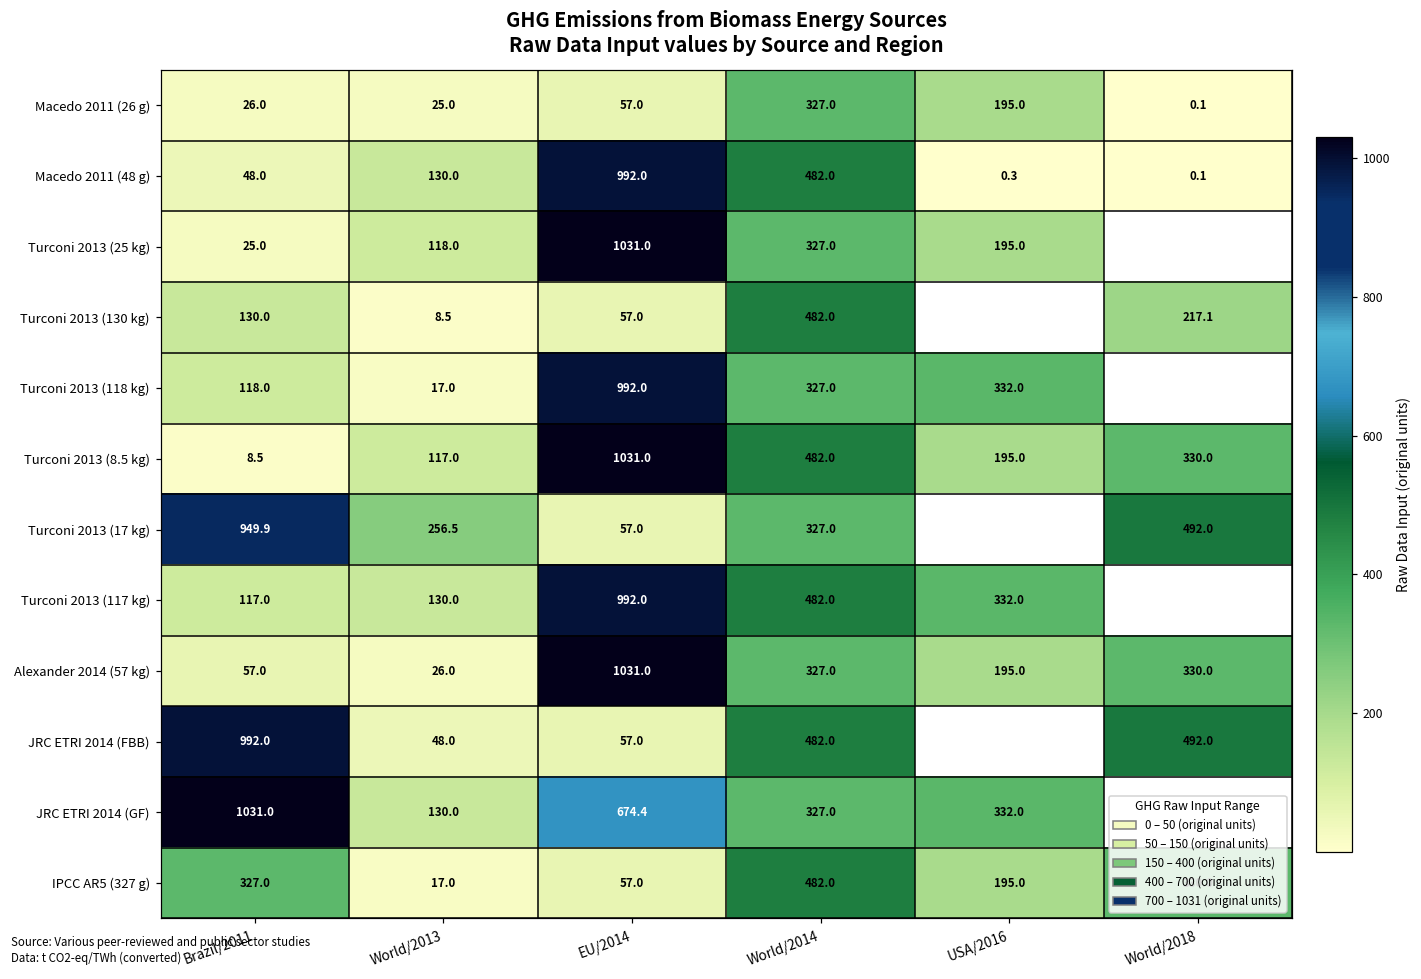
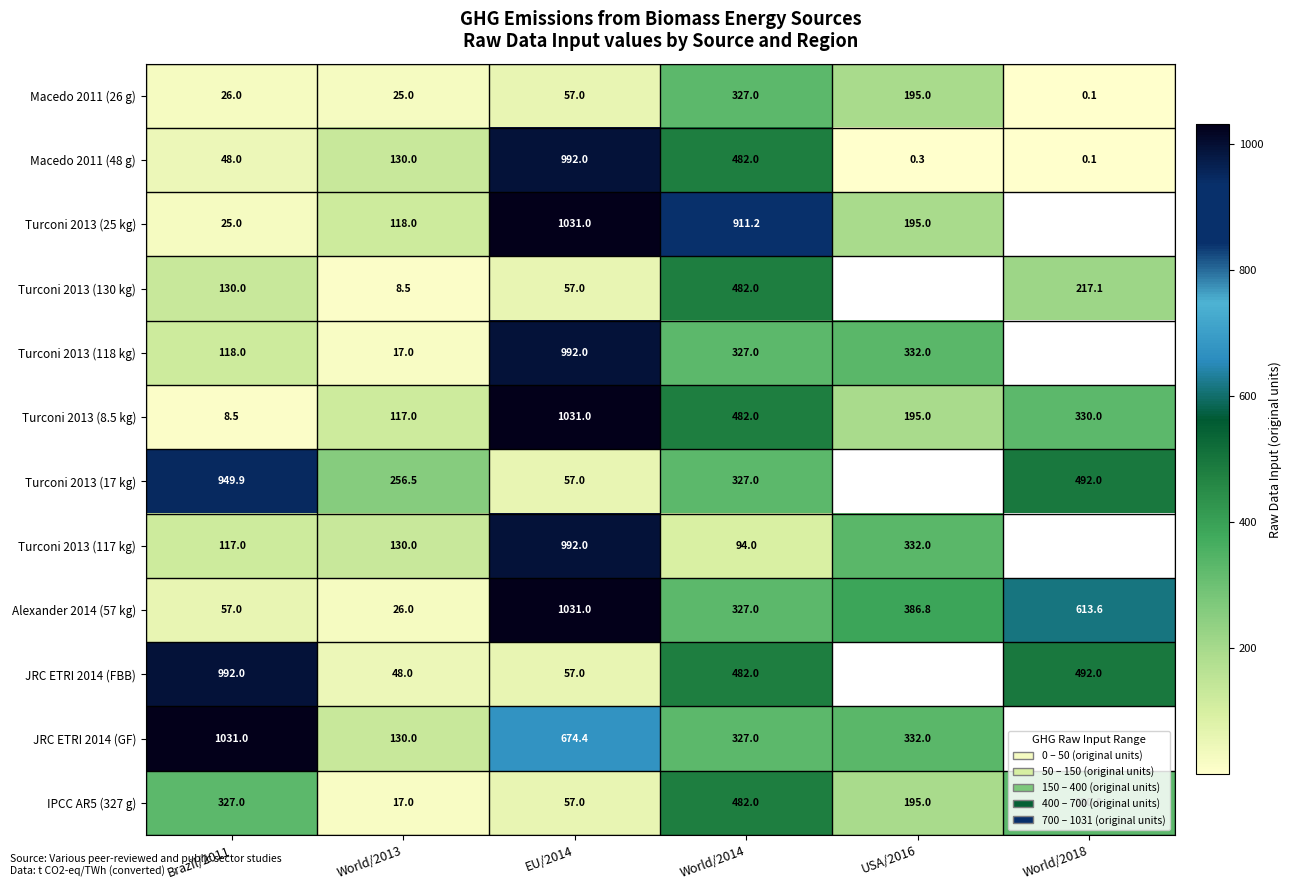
  {
    "Macedo 2011 (26 g)": {
      "Brazil/2011": 26.0,
      "World/2013": 25.0,
      "EU/2014": 57.0,
      "World/2014": 327.0,
      "USA/2016": 195.0,
      "World/2018": 0.1
    },
    "Macedo 2011 (48 g)": {
      "Brazil/2011": 48.0,
      "World/2013": 130.0,
      "EU/2014": 992.0,
      "World/2014": 482.0,
      "USA/2016": 0.3,
      "World/2018": 0.1
    },
    "Turconi 2013 (25 kg)": {
      "Brazil/2011": 25.0,
      "World/2013": 118.0,
      "EU/2014": 1031.0,
-     "World/2014": 327.0,
+     "World/2014": 911.2,
      "USA/2016": 195.0
    },
    "Turconi 2013 (130 kg)": {
      "Brazil/2011": 130.0,
      "World/2013": 8.5,
      "EU/2014": 57.0,
      "World/2014": 482.0,
      "World/2018": 217.1
    },
    "Turconi 2013 (118 kg)": {
      "Brazil/2011": 118.0,
      "World/2013": 17.0,
      "EU/2014": 992.0,
      "World/2014": 327.0,
      "USA/2016": 332.0
    },
    "Turconi 2013 (8.5 kg)": {
      "Brazil/2011": 8.5,
      "World/2013": 117.0,
      "EU/2014": 1031.0,
      "World/2014": 482.0,
      "USA/2016": 195.0,
      "World/2018": 330.0
    },
    "Turconi 2013 (17 kg)": {
      "Brazil/2011": 949.9,
      "World/2013": 256.5,
      "EU/2014": 57.0,
      "World/2014": 327.0,
      "World/2018": 492.0
    },
    "Turconi 2013 (117 kg)": {
      "Brazil/2011": 117.0,
      "World/2013": 130.0,
      "EU/2014": 992.0,
-     "World/2014": 482.0,
+     "World/2014": 94.0,
      "USA/2016": 332.0
    },
    "Alexander 2014 (57 kg)": {
      "Brazil/2011": 57.0,
      "World/2013": 26.0,
      "EU/2014": 1031.0,
      "World/2014": 327.0,
-     "USA/2016": 195.0,
-     "World/2018": 330.0
+     "USA/2016": 386.8,
+     "World/2018": 613.6
    },
    "JRC ETRI 2014 (FBB)": {
      "Brazil/2011": 992.0,
      "World/2013": 48.0,
      "EU/2014": 57.0,
      "World/2014": 482.0,
      "World/2018": 492.0
    },
    "JRC ETRI 2014 (GF)": {
      "Brazil/2011": 1031.0,
      "World/2013": 130.0,
      "EU/2014": 674.4,
      "World/2014": 327.0,
      "USA/2016": 332.0
    },
    "IPCC AR5 (327 g)": {
      "Brazil/2011": 327.0,
      "World/2013": 17.0,
      "EU/2014": 57.0,
      "World/2014": 482.0,
      "USA/2016": 195.0
    }
  }
